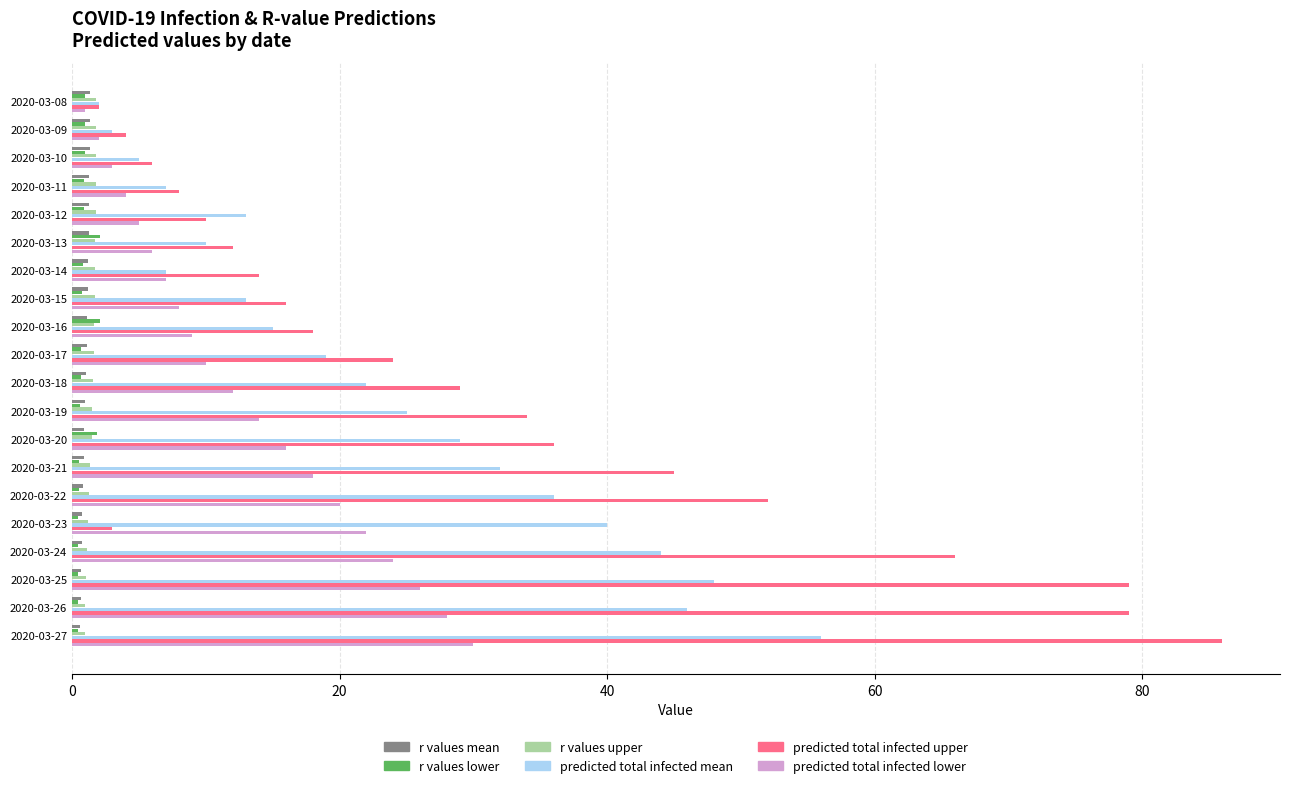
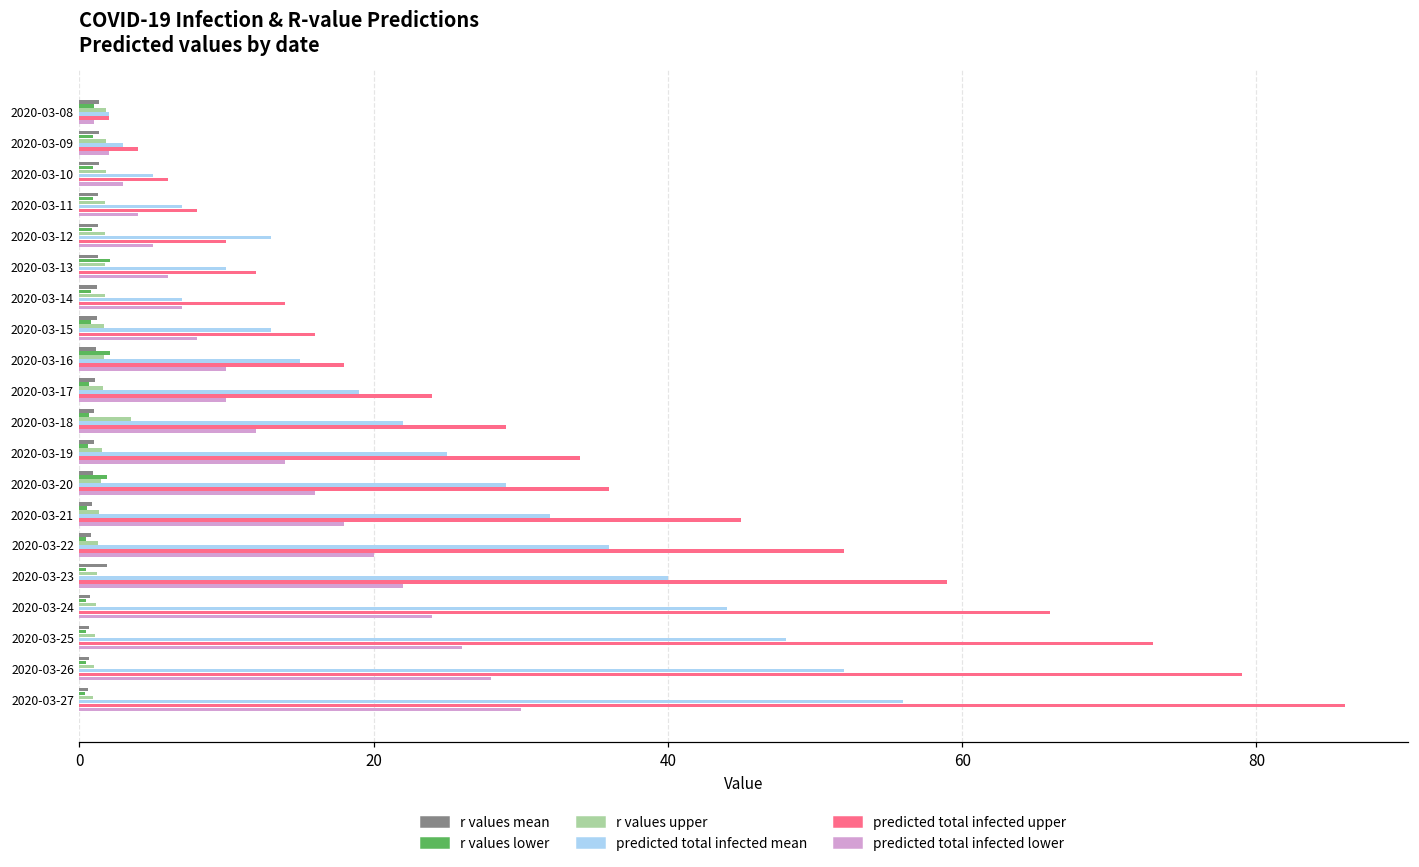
  {
    "r values mean": {
      "2020-03-08": 1.4,
      "2020-03-09": 1.3,
      "2020-03-10": 1.3,
      "2020-03-11": 1.3,
      "2020-03-12": 1.3,
      "2020-03-13": 1.2,
      "2020-03-14": 1.2,
      "2020-03-15": 1.2,
      "2020-03-16": 1.1,
      "2020-03-17": 1.1,
      "2020-03-18": 1.0,
      "2020-03-19": 1.0,
      "2020-03-20": 0.9,
      "2020-03-21": 0.9,
      "2020-03-22": 0.8,
-     "2020-03-23": 0.8,
+     "2020-03-23": 1.9,
      "2020-03-24": 0.7,
      "2020-03-25": 0.7,
      "2020-03-26": 0.7,
      "2020-03-27": 0.6
    },
    "r values lower": {
      "2020-03-08": 1.0,
      "2020-03-09": 0.9,
      "2020-03-10": 0.9,
      "2020-03-11": 0.9,
      "2020-03-12": 0.9,
      "2020-03-13": 2.1,
      "2020-03-14": 0.8,
      "2020-03-15": 0.8,
      "2020-03-16": 2.1,
      "2020-03-17": 0.7,
      "2020-03-18": 0.6,
      "2020-03-19": 0.6,
      "2020-03-20": 1.9,
      "2020-03-21": 0.5,
      "2020-03-22": 0.5,
      "2020-03-23": 0.5,
      "2020-03-24": 0.4,
      "2020-03-25": 0.4,
      "2020-03-26": 0.4,
      "2020-03-27": 0.4
    },
    "r values upper": {
      "2020-03-08": 1.8,
      "2020-03-09": 1.8,
      "2020-03-10": 1.8,
      "2020-03-11": 1.8,
      "2020-03-12": 1.8,
      "2020-03-13": 1.7,
      "2020-03-14": 1.7,
      "2020-03-15": 1.7,
      "2020-03-16": 1.7,
      "2020-03-17": 1.6,
-     "2020-03-18": 1.6,
+     "2020-03-18": 3.5,
      "2020-03-19": 1.5,
      "2020-03-20": 1.5,
      "2020-03-21": 1.4,
      "2020-03-22": 1.3,
      "2020-03-23": 1.2,
      "2020-03-24": 1.1,
      "2020-03-25": 1.1,
      "2020-03-26": 1.0,
      "2020-03-27": 0.9
    },
    "predicted total infected mean": {
      "2020-03-08": 2,
      "2020-03-09": 3,
      "2020-03-10": 5,
      "2020-03-11": 7,
      "2020-03-12": 13,
      "2020-03-13": 10,
      "2020-03-14": 7,
      "2020-03-15": 13,
      "2020-03-16": 15,
      "2020-03-17": 19,
      "2020-03-18": 22,
      "2020-03-19": 25,
      "2020-03-20": 29,
      "2020-03-21": 32,
      "2020-03-22": 36,
      "2020-03-23": 40,
      "2020-03-24": 44,
      "2020-03-25": 48,
-     "2020-03-26": 46,
+     "2020-03-26": 52,
      "2020-03-27": 56
    },
    "predicted total infected upper": {
      "2020-03-08": 2,
      "2020-03-09": 4,
      "2020-03-10": 6,
      "2020-03-11": 8,
      "2020-03-12": 10,
      "2020-03-13": 12,
      "2020-03-14": 14,
      "2020-03-15": 16,
      "2020-03-16": 18,
      "2020-03-17": 24,
      "2020-03-18": 29,
      "2020-03-19": 34,
      "2020-03-20": 36,
      "2020-03-21": 45,
      "2020-03-22": 52,
-     "2020-03-23": 3,
+     "2020-03-23": 59,
      "2020-03-24": 66,
-     "2020-03-25": 79,
+     "2020-03-25": 73,
      "2020-03-26": 79,
      "2020-03-27": 86
    },
    "predicted total infected lower": {
      "2020-03-08": 1,
      "2020-03-09": 2,
      "2020-03-10": 3,
      "2020-03-11": 4,
      "2020-03-12": 5,
      "2020-03-13": 6,
      "2020-03-14": 7,
      "2020-03-15": 8,
-     "2020-03-16": 9,
+     "2020-03-16": 10,
      "2020-03-17": 10,
      "2020-03-18": 12,
      "2020-03-19": 14,
      "2020-03-20": 16,
      "2020-03-21": 18,
      "2020-03-22": 20,
      "2020-03-23": 22,
      "2020-03-24": 24,
      "2020-03-25": 26,
      "2020-03-26": 28,
      "2020-03-27": 30
    }
  }
